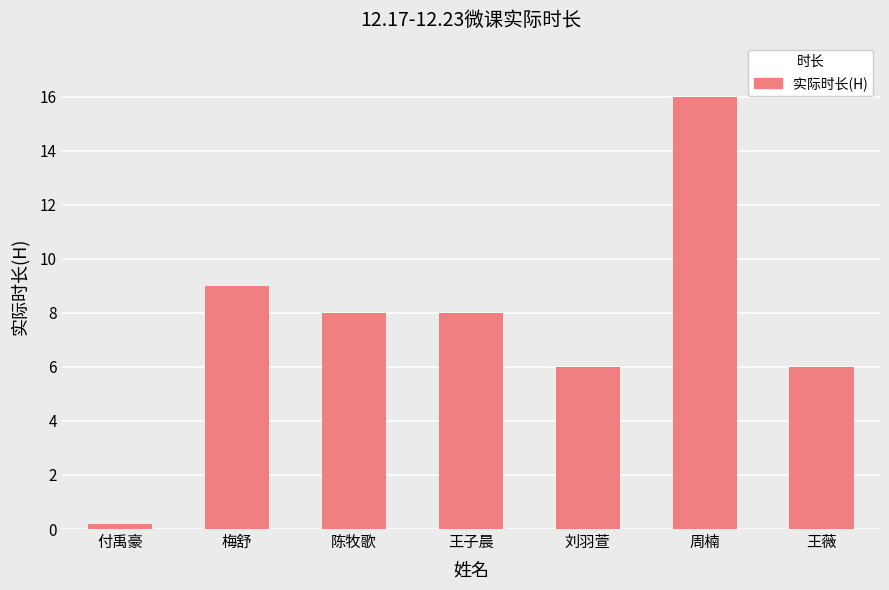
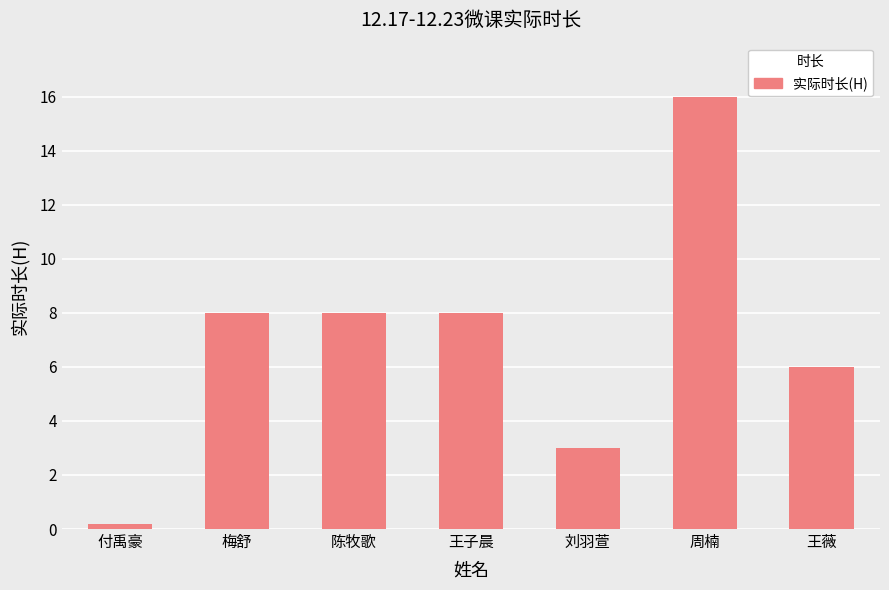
  {
    "付禹豪": 0.2,
-   "梅舒": 9,
+   "梅舒": 8,
    "陈牧歌": 8,
    "王子晨": 8,
-   "刘羽萱": 6,
+   "刘羽萱": 3,
    "周楠": 16,
    "王薇": 6
  }
